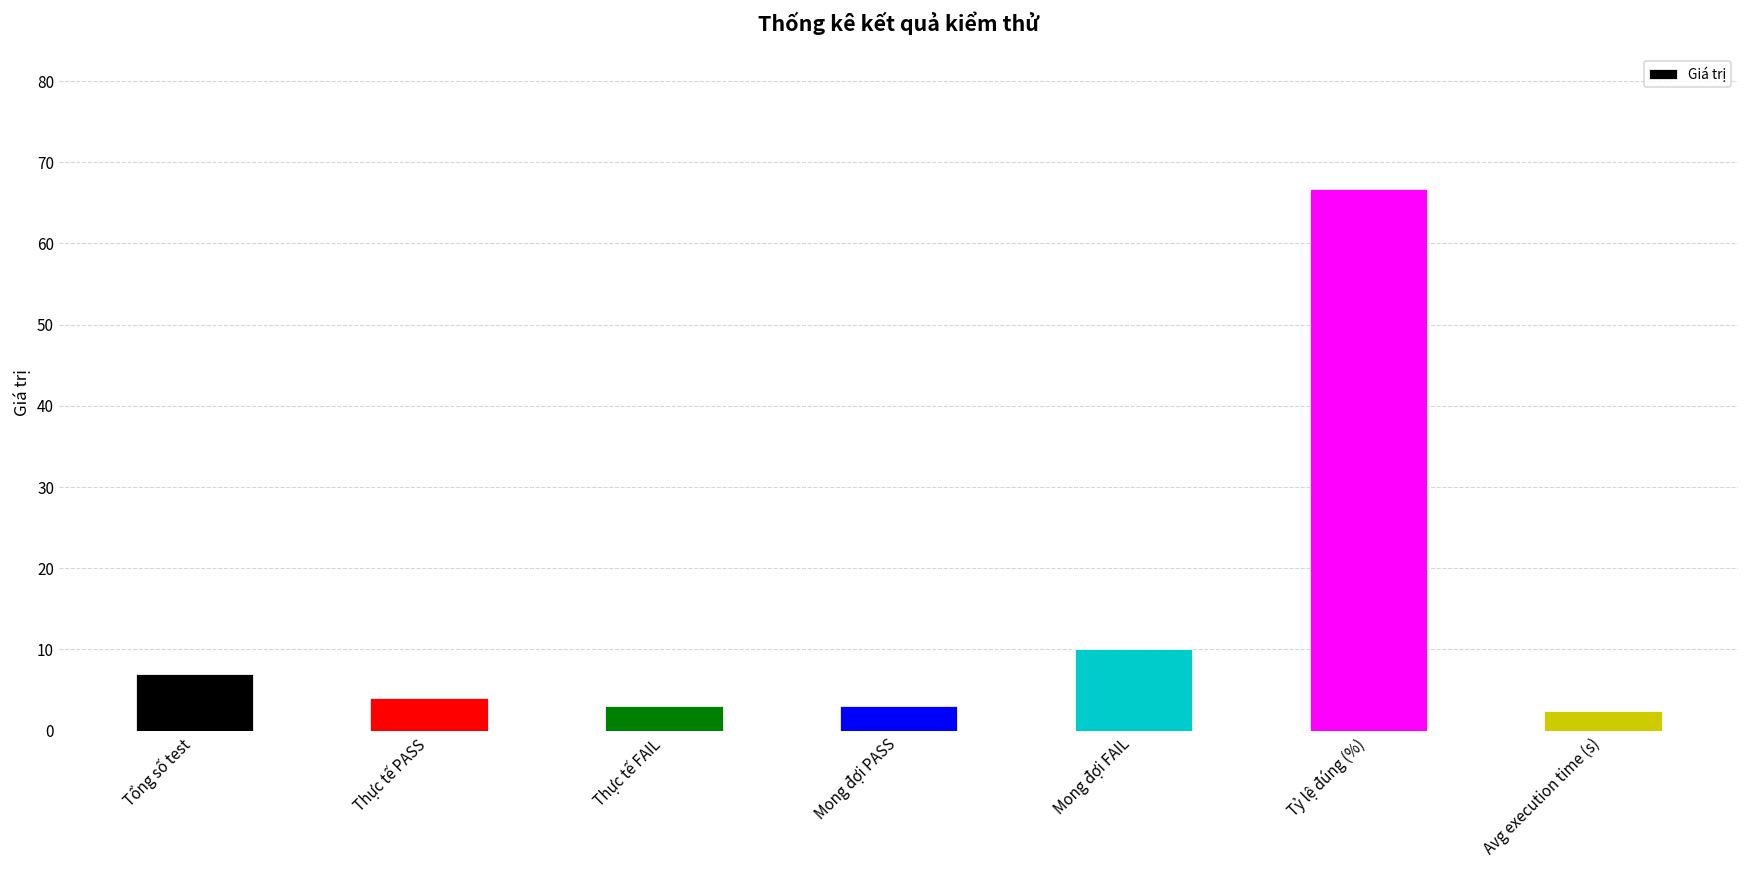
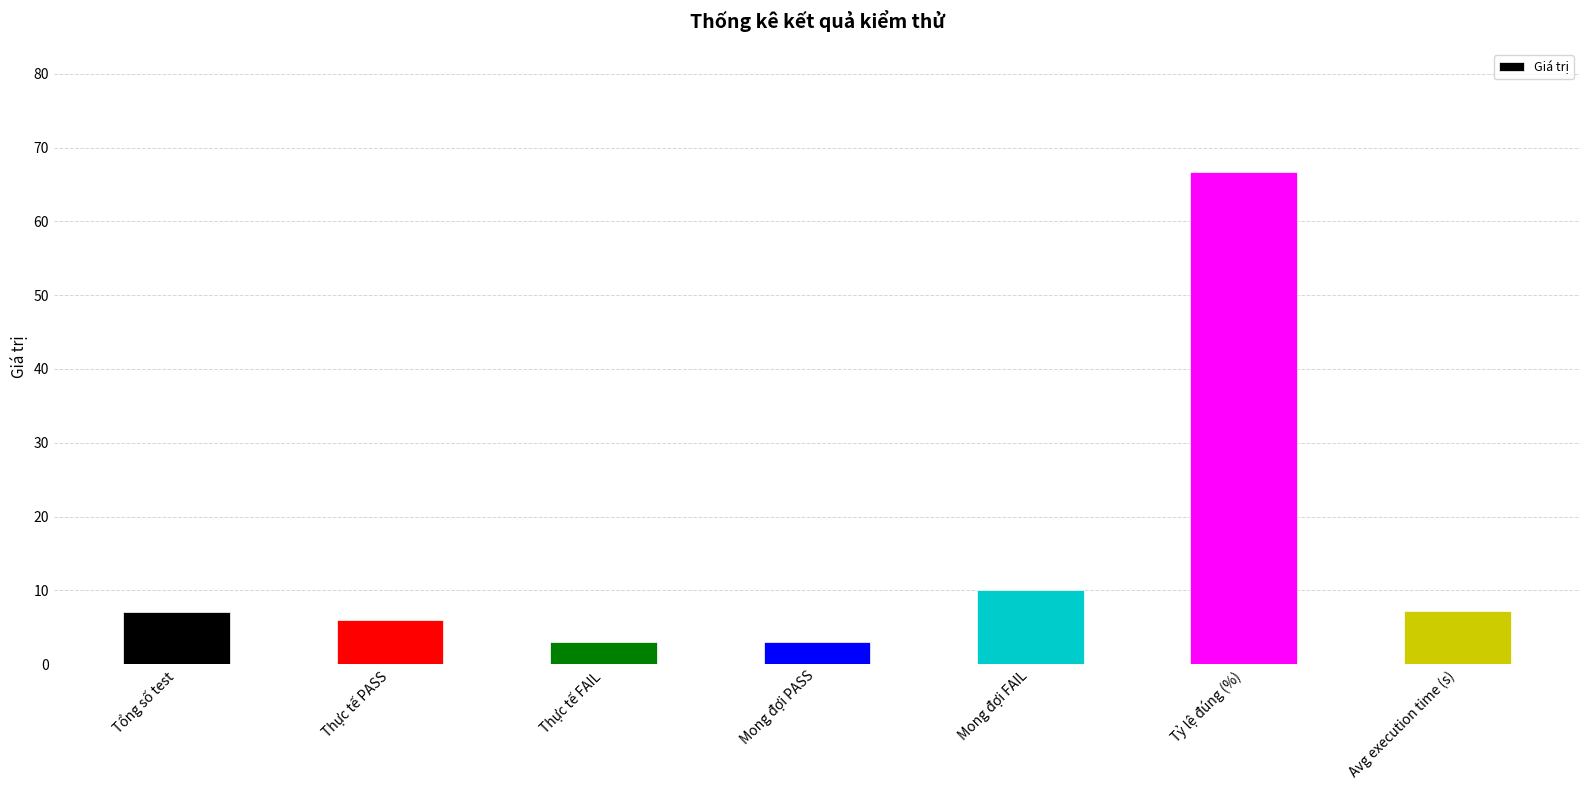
  {
    "Tổng số test": 7,
-   "Thực tế PASS": 4,
+   "Thực tế PASS": 6,
    "Thực tế FAIL": 3,
    "Mong đợi PASS": 3,
    "Mong đợi FAIL": 10,
    "Tỷ lệ đúng (%)": 67,
-   "Avg execution time (s)": 2
+   "Avg execution time (s)": 7
  }
